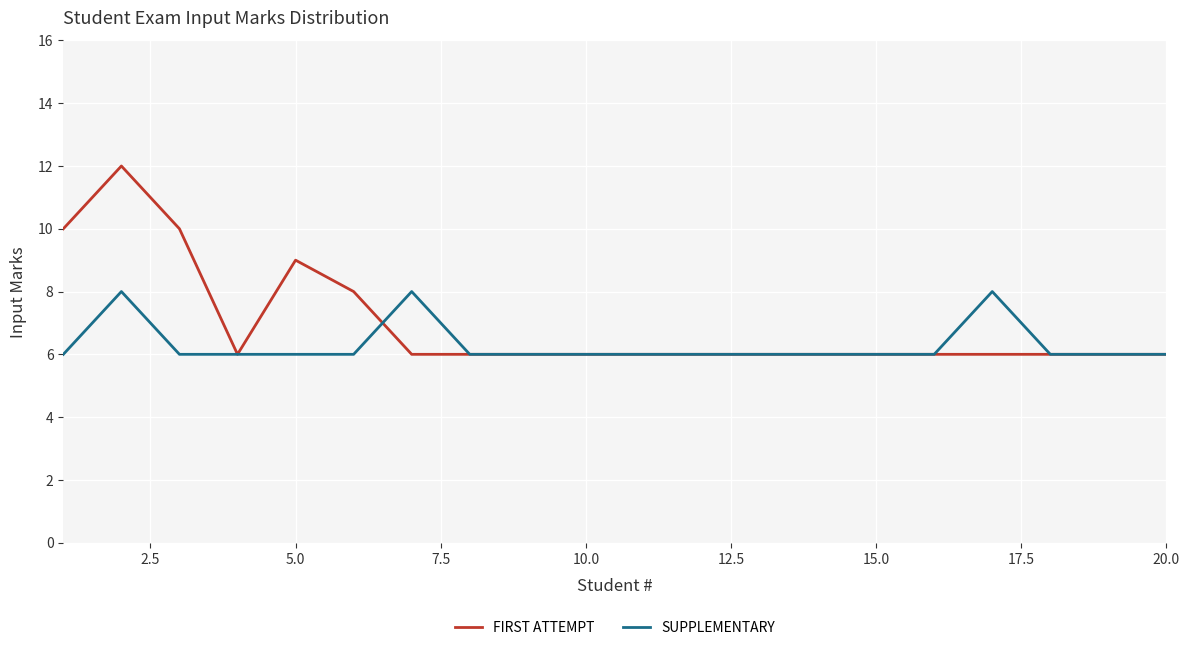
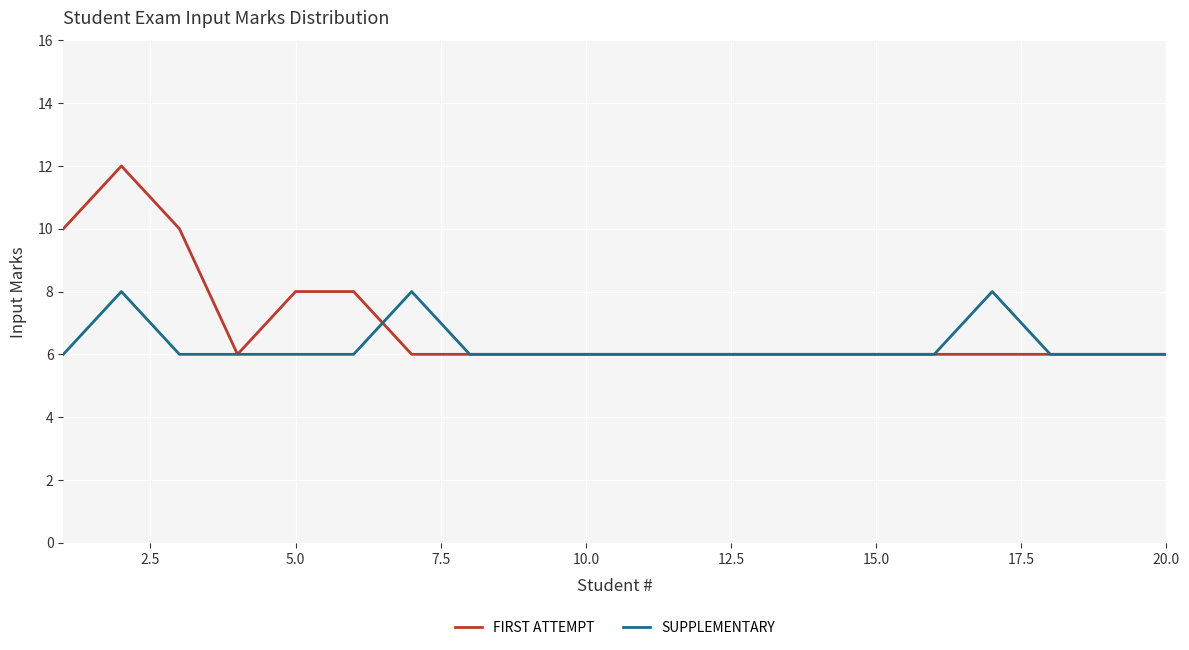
  {
    "FIRST ATTEMPT": {
-     "5.0": 9
+     "5.0": 8
    },
    "SUPPLEMENTARY": {
      "5.0": 6
    }
  }
